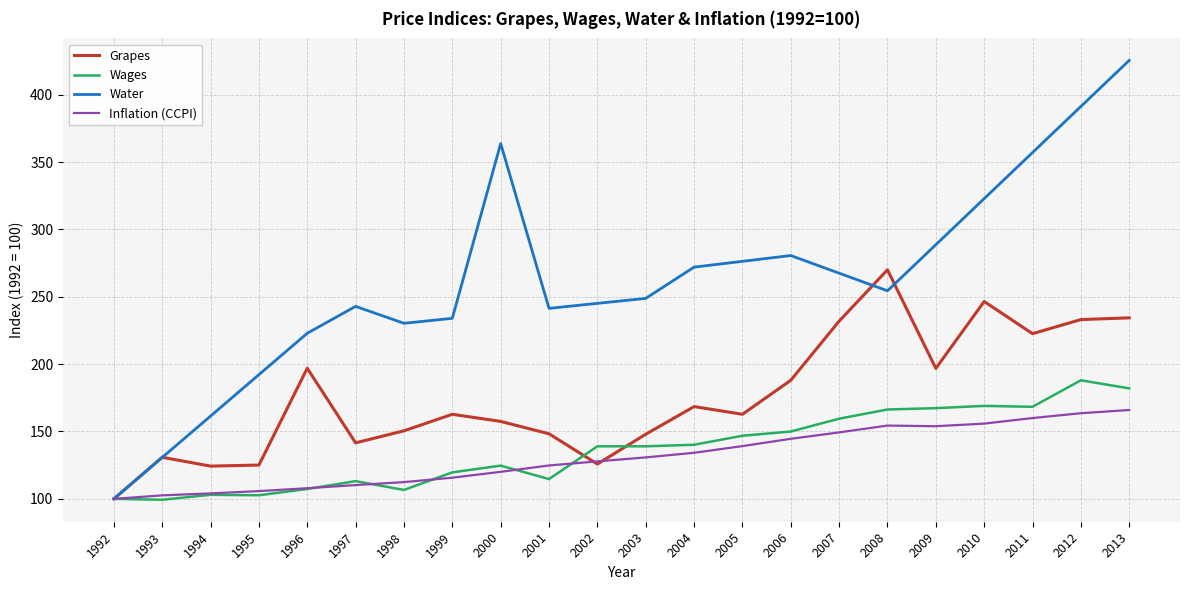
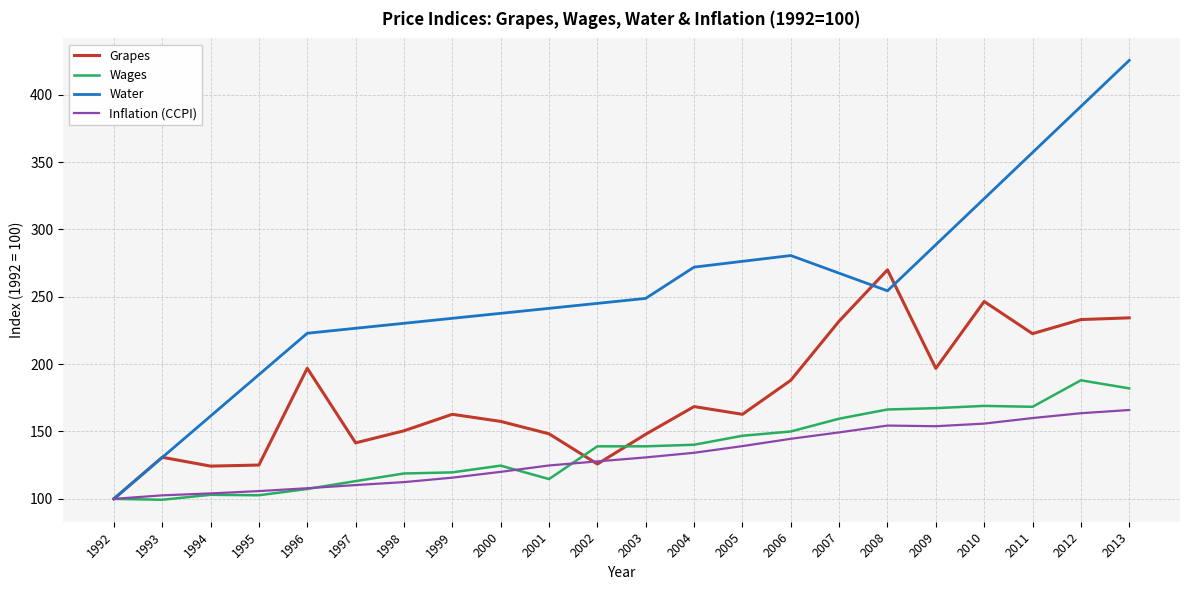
  {
    "Grapes": {
      "1994": 124,
      "1995": 125,
      "1996": 197,
      "1997": 142,
      "1998": 151,
      "1999": 163,
      "2000": 157,
      "2001": 148,
      "2002": 126,
      "2003": 148,
      "2004": 168,
      "2005": 163,
      "2006": 188,
      "2007": 232,
      "2008": 270,
      "2009": 197,
      "2010": 246,
      "2011": 223,
      "2012": 233,
      "2013": 234
    },
    "Wages": {
      "1993": 99,
      "1995": 103,
      "1997": 113,
-     "1998": 107,
+     "1998": 119,
      "1999": 120,
      "2000": 125,
      "2001": 115,
      "2002": 139,
      "2003": 139,
      "2004": 140,
      "2005": 147,
      "2006": 150,
      "2007": 160,
      "2008": 166,
      "2009": 167,
      "2010": 169,
      "2011": 168,
      "2012": 188,
      "2013": 182
    },
    "Water": {
      "1994": 161,
      "1995": 192,
      "1996": 223,
-     "1997": 243,
+     "1997": 227,
      "1998": 230,
      "1999": 234,
-     "2000": 364,
+     "2000": 238,
      "2001": 241,
      "2002": 245,
      "2003": 249,
      "2004": 272,
      "2005": 276,
      "2006": 281,
      "2007": 268,
      "2008": 254,
      "2009": 289,
      "2010": 323,
      "2011": 357,
      "2012": 391,
      "2013": 425
    },
    "Inflation (CCPI)": {
      "1993": 103,
      "1995": 106,
      "1997": 110,
      "1998": 112,
      "1999": 116,
      "2000": 120,
      "2001": 125,
      "2002": 128,
      "2003": 131,
      "2004": 134,
      "2005": 139,
      "2006": 145,
      "2007": 149,
      "2008": 154,
      "2009": 154,
      "2010": 156,
      "2011": 160,
      "2012": 164,
      "2013": 166
    }
  }
